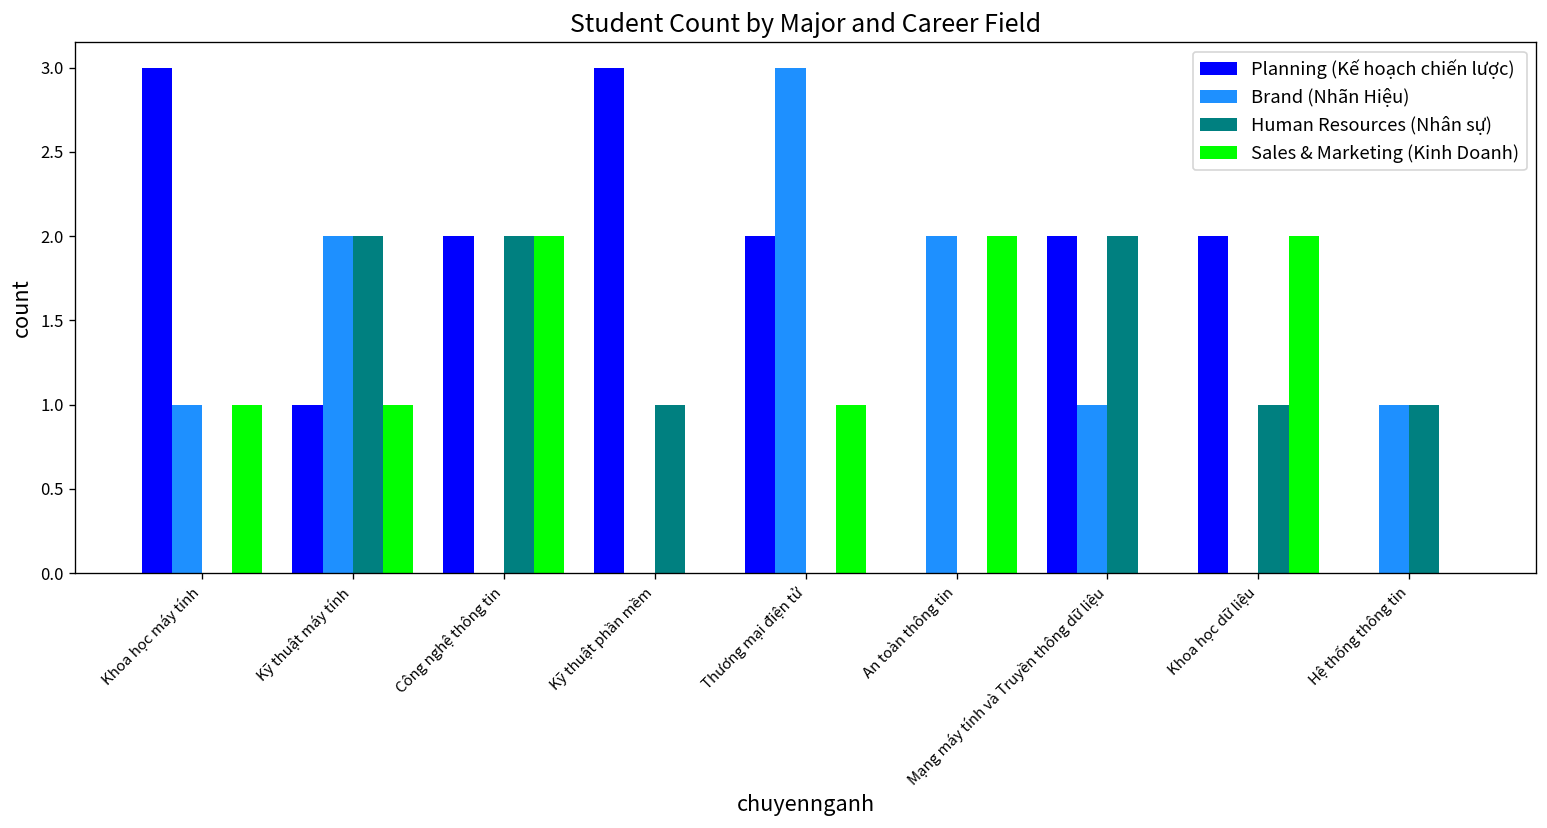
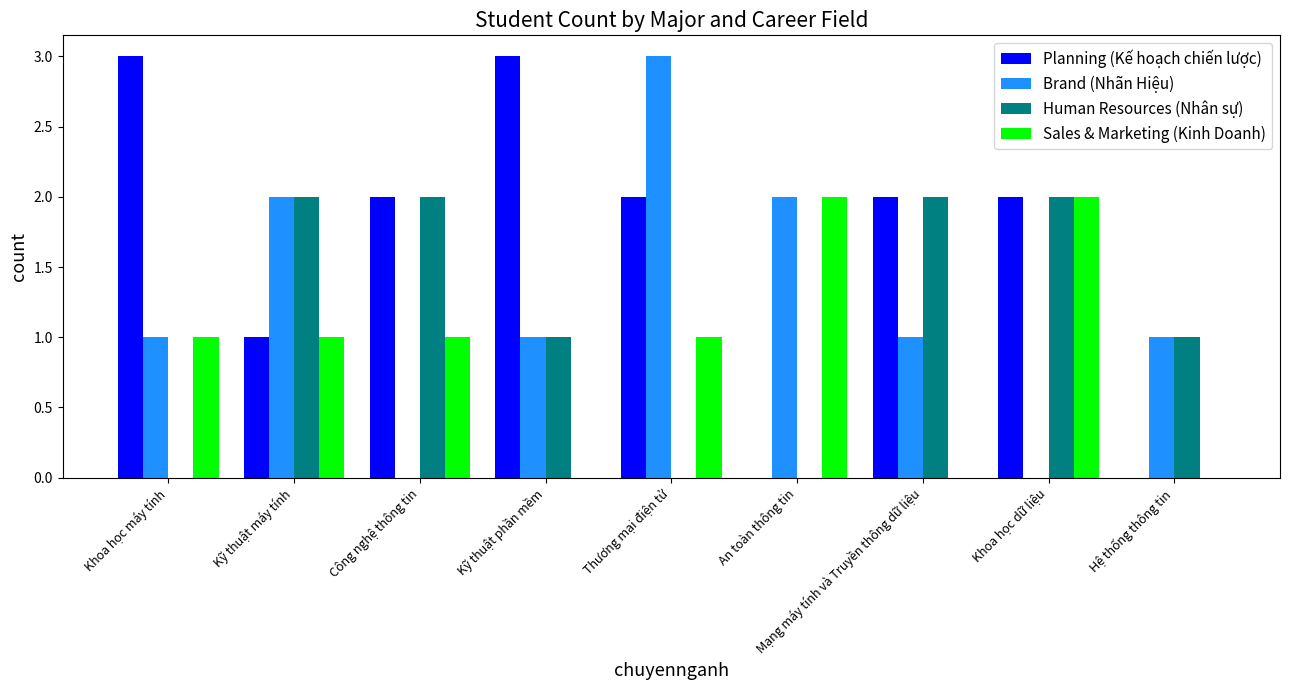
  {
    "Planning (Kế hoạch chiến lược)": {
      "Khoa học máy tính": 3,
      "Kỹ thuật máy tính": 1,
      "Công nghệ thông tin": 2,
      "Kỹ thuật phần mềm": 3,
      "Thương mại điện tử": 2,
      "An toàn thông tin": 0,
      "Mạng máy tính và Truyền thông dữ liệu": 2,
      "Khoa học dữ liệu": 2,
      "Hệ thống thông tin": 0
    },
    "Brand (Nhãn Hiệu)": {
      "Khoa học máy tính": 1,
      "Kỹ thuật máy tính": 2,
      "Công nghệ thông tin": 0,
-     "Kỹ thuật phần mềm": 0,
+     "Kỹ thuật phần mềm": 1,
      "Thương mại điện tử": 3,
      "An toàn thông tin": 2,
      "Mạng máy tính và Truyền thông dữ liệu": 1,
      "Khoa học dữ liệu": 0,
      "Hệ thống thông tin": 1
    },
    "Human Resources (Nhân sự)": {
      "Khoa học máy tính": 0,
      "Kỹ thuật máy tính": 2,
      "Công nghệ thông tin": 2,
      "Kỹ thuật phần mềm": 1,
      "Thương mại điện tử": 0,
      "An toàn thông tin": 0,
      "Mạng máy tính và Truyền thông dữ liệu": 2,
-     "Khoa học dữ liệu": 1,
+     "Khoa học dữ liệu": 2,
      "Hệ thống thông tin": 1
    },
    "Sales & Marketing (Kinh Doanh)": {
      "Khoa học máy tính": 1,
      "Kỹ thuật máy tính": 1,
-     "Công nghệ thông tin": 2,
+     "Công nghệ thông tin": 1,
      "Kỹ thuật phần mềm": 0,
      "Thương mại điện tử": 1,
      "An toàn thông tin": 2,
      "Mạng máy tính và Truyền thông dữ liệu": 0,
      "Khoa học dữ liệu": 2,
      "Hệ thống thông tin": 0
    }
  }
